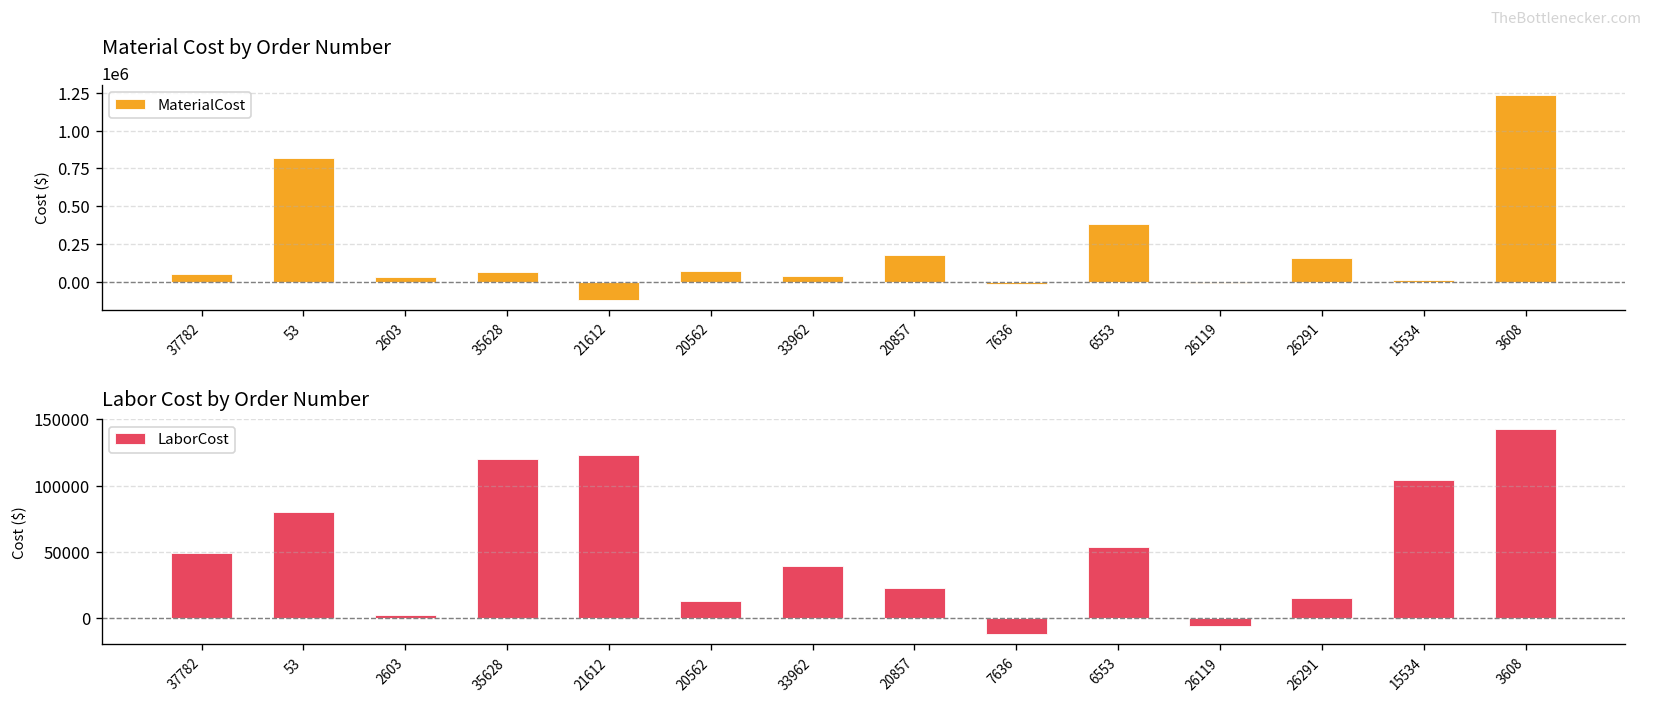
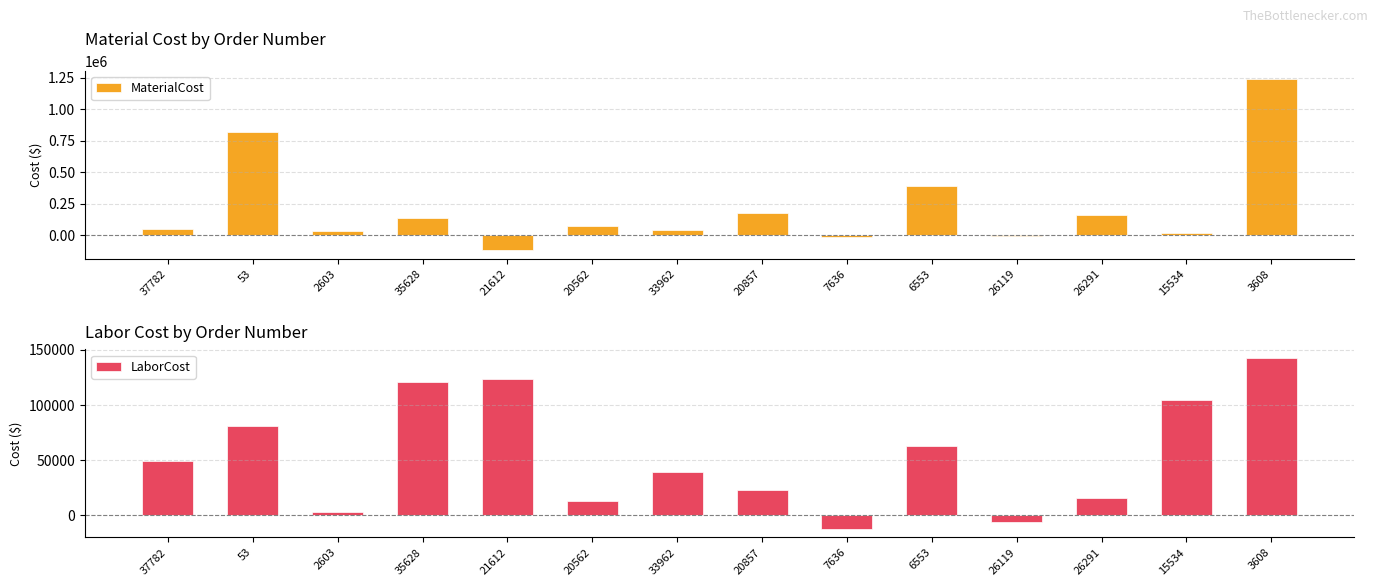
  {
    "Material Cost by Order Number": {
      "37782": 50000,
      "53": 820000,
      "2603": 30000,
-     "35628": 70000,
+     "35628": 130000,
      "21612": -120000,
      "20562": 70000,
      "33962": 40000,
      "20857": 170000,
      "6553": 390000,
      "26291": 160000,
      "3608": 1240000
    },
    "Labor Cost by Order Number": {
      "37782": 49000,
      "53": 80000,
      "2603": 2000,
      "35628": 120000,
      "21612": 123000,
      "20562": 13000,
      "33962": 39000,
      "20857": 23000,
      "7636": -12000,
-     "6553": 54000,
+     "6553": 62000,
      "26119": -6000,
      "26291": 15000,
      "15534": 104000,
      "3608": 143000
    }
  }
